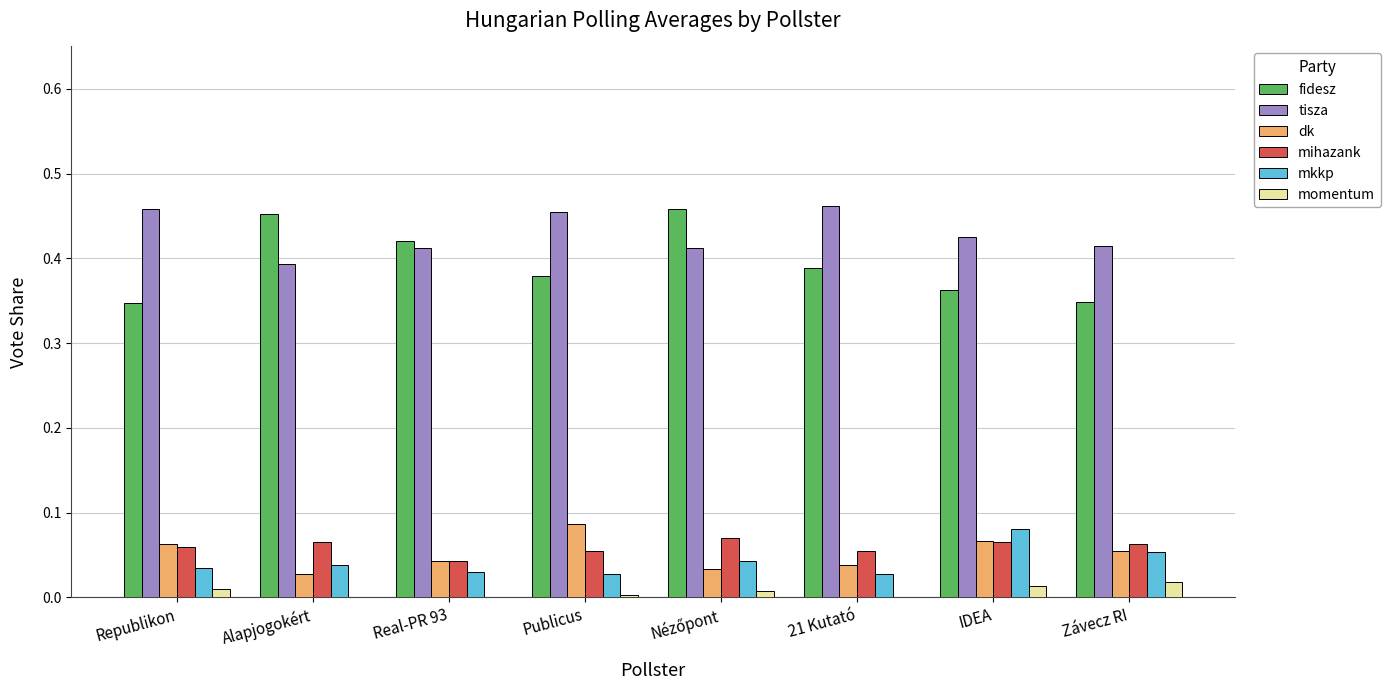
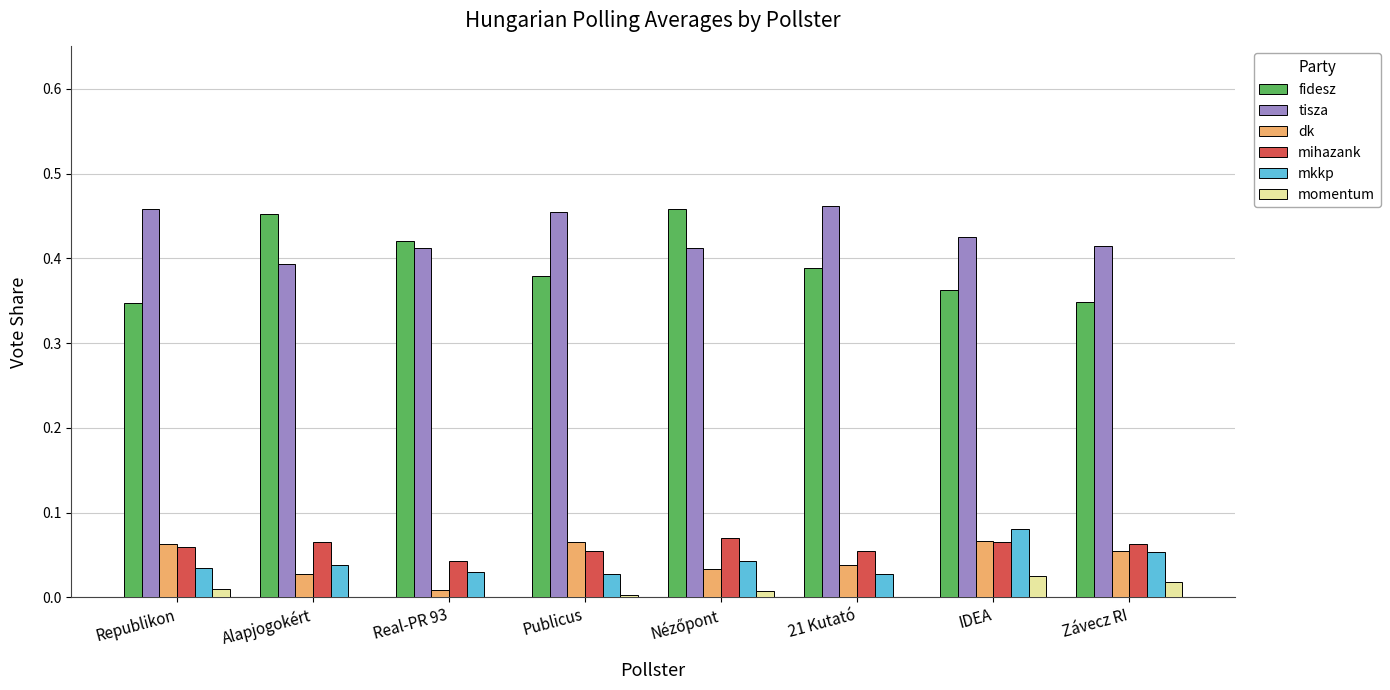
  {
    "fidesz": {
      "Republikon": 0.35,
      "Alapjogokért": 0.45,
      "Real-PR 93": 0.42,
      "Publicus": 0.38,
      "Nézőpont": 0.46,
      "21 Kutató": 0.39,
      "IDEA": 0.36,
      "Závecz RI": 0.35
    },
    "tisza": {
      "Republikon": 0.46,
      "Alapjogokért": 0.39,
      "Real-PR 93": 0.41,
      "Publicus": 0.46,
      "Nézőpont": 0.41,
      "21 Kutató": 0.46,
      "IDEA": 0.43,
      "Závecz RI": 0.42
    },
    "dk": {
      "Republikon": 0.06,
      "Alapjogokért": 0.03,
-     "Real-PR 93": 0.04,
-     "Publicus": 0.09,
+     "Real-PR 93": 0.01,
+     "Publicus": 0.07,
      "Nézőpont": 0.03,
      "21 Kutató": 0.04,
      "IDEA": 0.07,
      "Závecz RI": 0.06
    },
    "mihazank": {
      "Republikon": 0.06,
      "Alapjogokért": 0.07,
      "Real-PR 93": 0.04,
      "Publicus": 0.06,
      "Nézőpont": 0.07,
      "21 Kutató": 0.06,
      "IDEA": 0.07,
      "Závecz RI": 0.06
    },
    "mkkp": {
      "Republikon": 0.04,
      "Alapjogokért": 0.04,
      "Real-PR 93": 0.03,
      "Publicus": 0.03,
      "Nézőpont": 0.04,
      "21 Kutató": 0.03,
      "IDEA": 0.08,
      "Závecz RI": 0.05
    },
    "momentum": {
      "Republikon": 0.01,
      "Alapjogokért": 0.00,
      "Real-PR 93": 0.00,
      "Publicus": 0.00,
      "Nézőpont": 0.01,
      "21 Kutató": 0.00,
-     "IDEA": 0.01,
+     "IDEA": 0.03,
      "Závecz RI": 0.02
    }
  }
